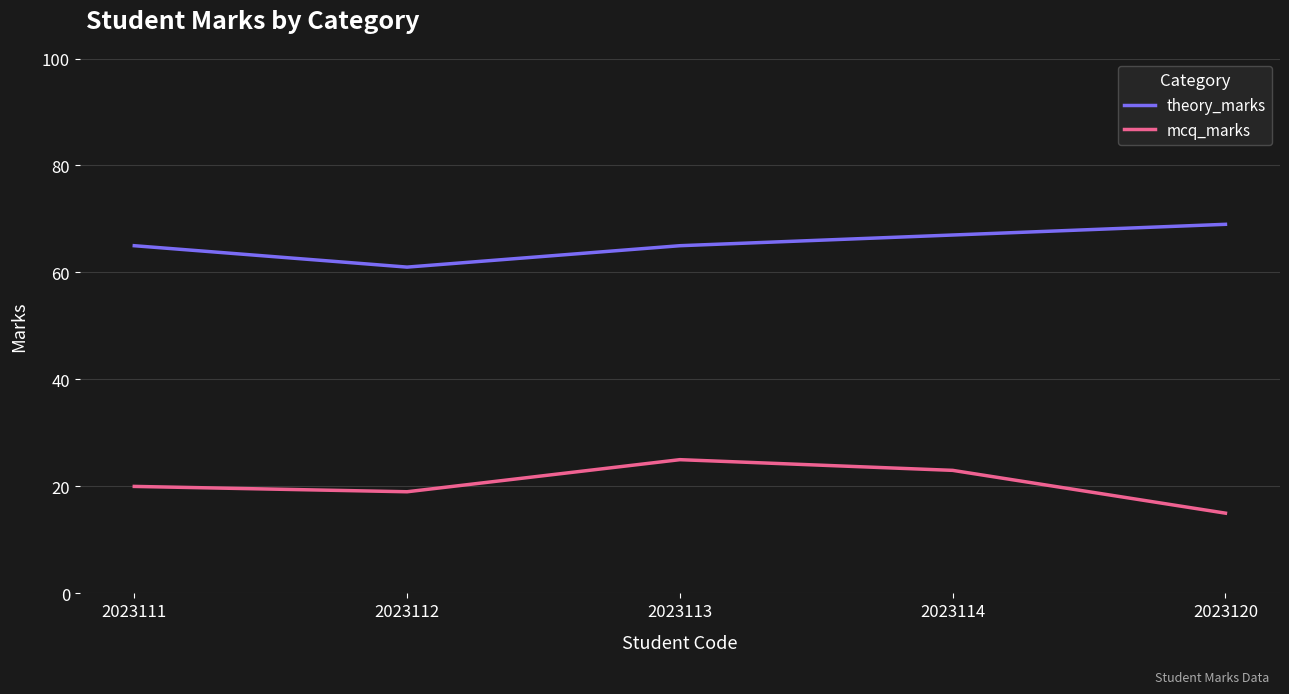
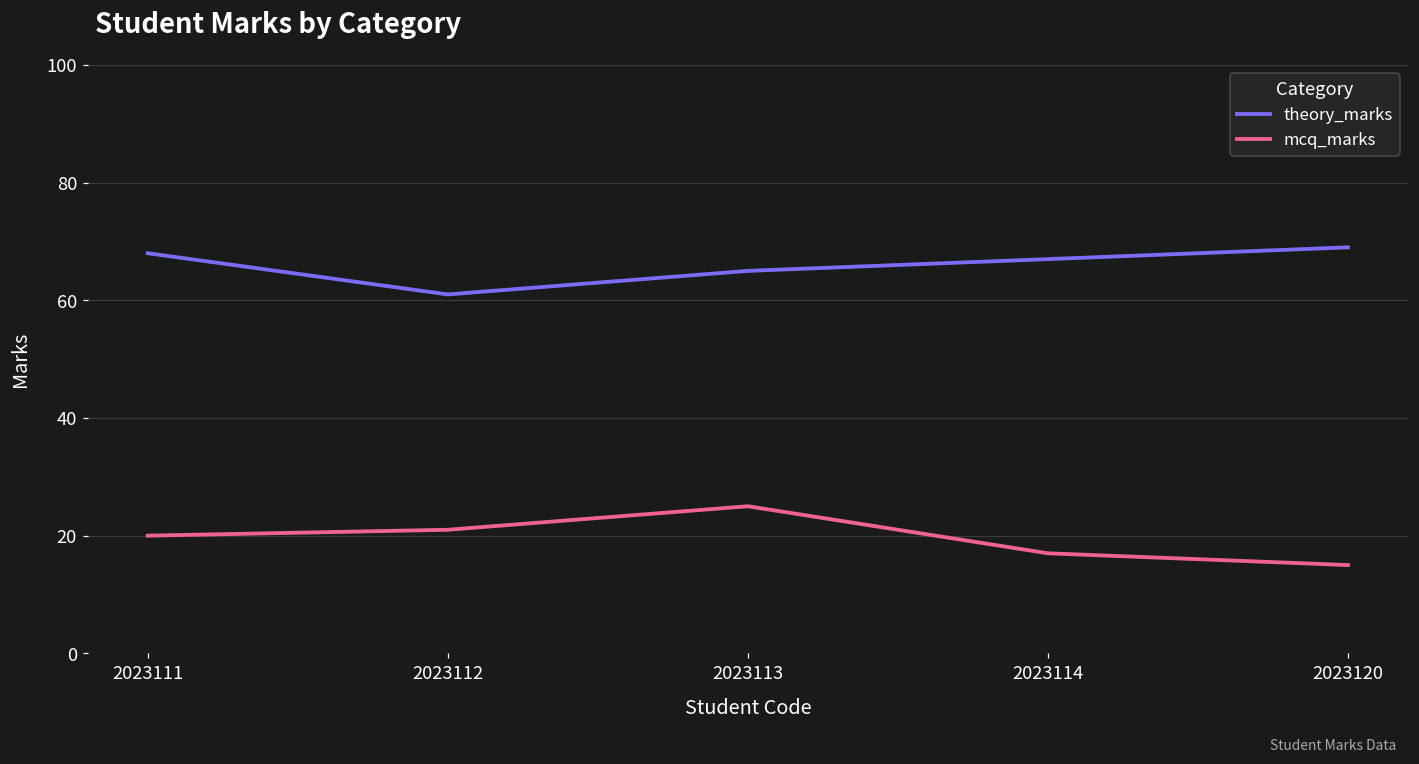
  {
    "theory_marks": {
-     "2023111": 65,
+     "2023111": 68,
      "2023112": 61,
      "2023113": 65,
      "2023114": 67,
      "2023120": 69
    },
    "mcq_marks": {
      "2023111": 20,
-     "2023112": 19,
+     "2023112": 21,
      "2023113": 25,
-     "2023114": 23,
+     "2023114": 17,
      "2023120": 15
    }
  }
